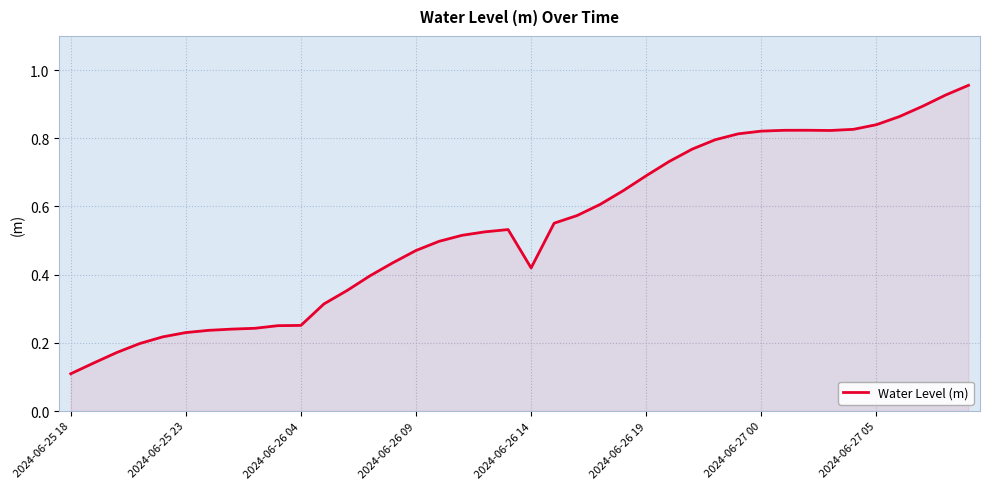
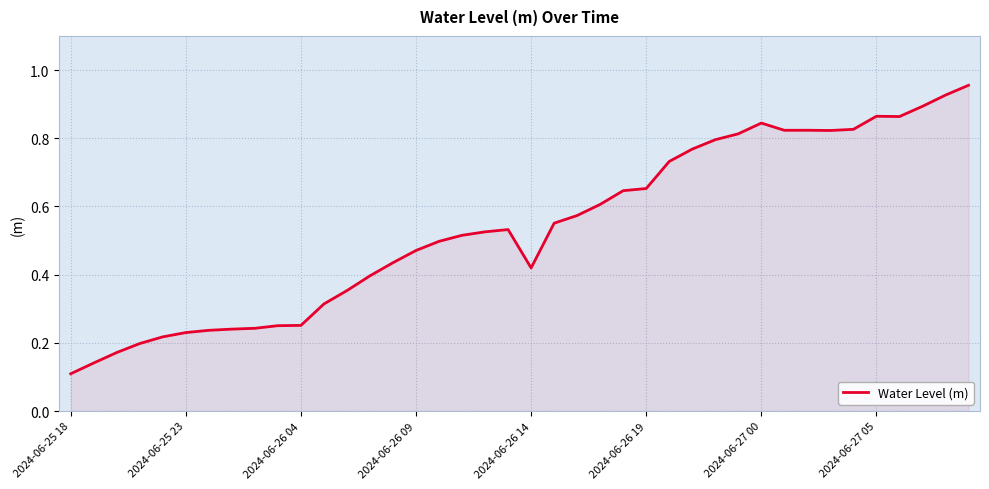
  {
    "2024-06-25 18": 0.11,
    "2024-06-25 23": 0.23,
    "2024-06-26 04": 0.25,
    "2024-06-26 09": 0.47,
    "2024-06-26 14": 0.42,
-   "2024-06-26 19": 0.69,
-   "2024-06-27 00": 0.82,
-   "2024-06-27 05": 0.84
+   "2024-06-26 19": 0.65,
+   "2024-06-27 00": 0.84,
+   "2024-06-27 05": 0.86
  }
